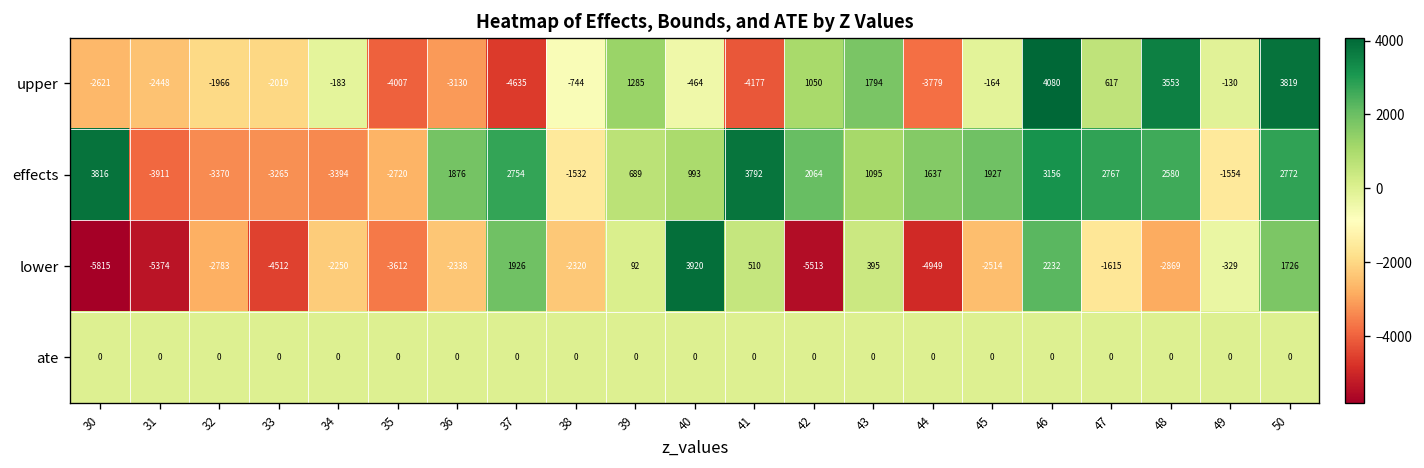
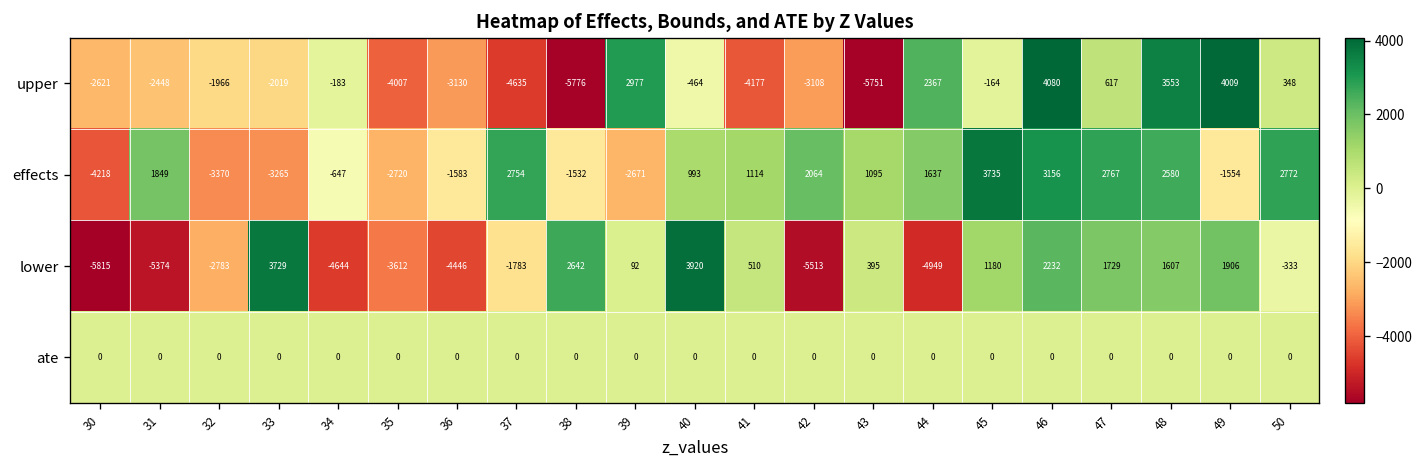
  {
    "upper": {
      "30": -2621,
      "31": -2448,
      "32": -1966,
      "33": -2019,
      "34": -183,
      "35": -4007,
      "36": -3130,
      "37": -4635,
-     "38": -744,
-     "39": 1285,
+     "38": -5776,
+     "39": 2977,
      "40": -464,
      "41": -4177,
-     "42": 1050,
-     "43": 1794,
-     "44": -3779,
+     "42": -3108,
+     "43": -5751,
+     "44": 2367,
      "45": -164,
      "46": 4080,
      "47": 617,
      "48": 3553,
-     "49": -130,
-     "50": 3819
+     "49": 4009,
+     "50": 348
    },
    "effects": {
-     "30": 3816,
-     "31": -3911,
+     "30": -4218,
+     "31": 1849,
      "32": -3370,
      "33": -3265,
-     "34": -3394,
+     "34": -647,
      "35": -2720,
-     "36": 1876,
+     "36": -1583,
      "37": 2754,
      "38": -1532,
-     "39": 689,
+     "39": -2671,
      "40": 993,
-     "41": 3792,
+     "41": 1114,
      "42": 2064,
      "43": 1095,
      "44": 1637,
-     "45": 1927,
+     "45": 3735,
      "46": 3156,
      "47": 2767,
      "48": 2580,
      "49": -1554,
      "50": 2772
    },
    "lower": {
      "30": -5815,
      "31": -5374,
      "32": -2783,
-     "33": -4512,
-     "34": -2250,
+     "33": 3729,
+     "34": -4644,
      "35": -3612,
-     "36": -2338,
-     "37": 1926,
-     "38": -2320,
+     "36": -4446,
+     "37": -1783,
+     "38": 2642,
      "39": 92,
      "40": 3920,
      "41": 510,
      "42": -5513,
      "43": 395,
      "44": -4949,
-     "45": -2514,
+     "45": 1180,
      "46": 2232,
-     "47": -1615,
-     "48": -2869,
-     "49": -329,
-     "50": 1726
+     "47": 1729,
+     "48": 1607,
+     "49": 1906,
+     "50": -333
    },
    "ate": {
      "30": 0,
      "31": 0,
      "32": 0,
      "33": 0,
      "34": 0,
      "35": 0,
      "36": 0,
      "37": 0,
      "38": 0,
      "39": 0,
      "40": 0,
      "41": 0,
      "42": 0,
      "43": 0,
      "44": 0,
      "45": 0,
      "46": 0,
      "47": 0,
      "48": 0,
      "49": 0,
      "50": 0
    }
  }
